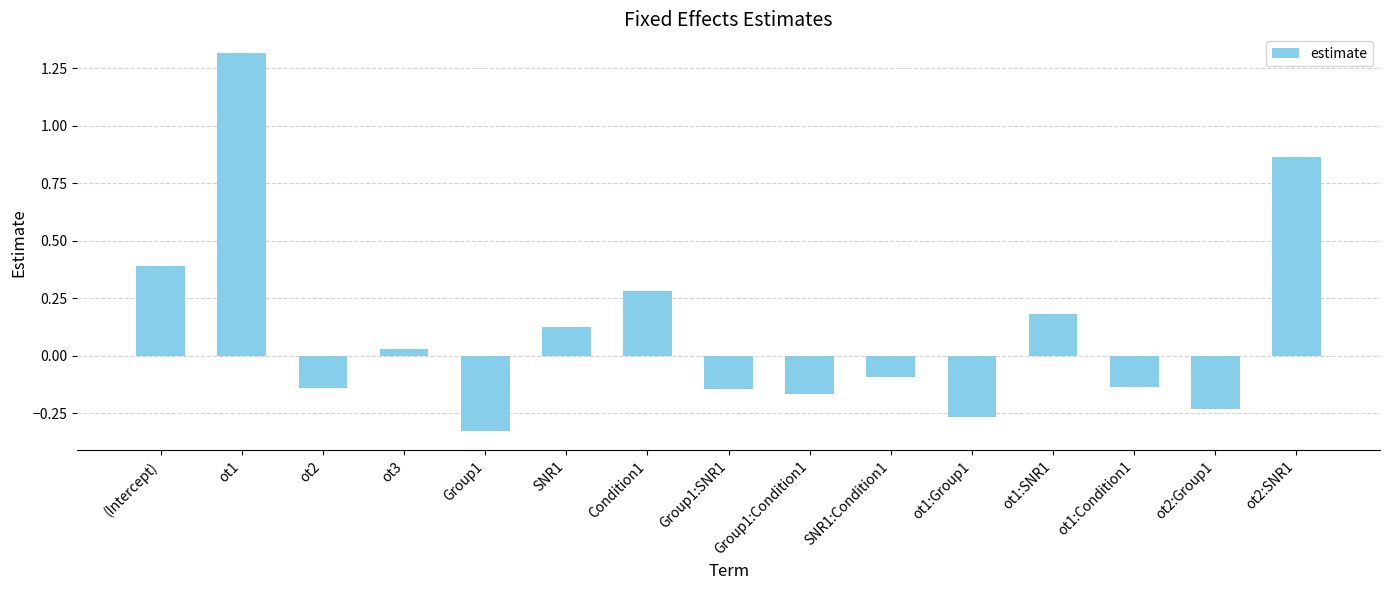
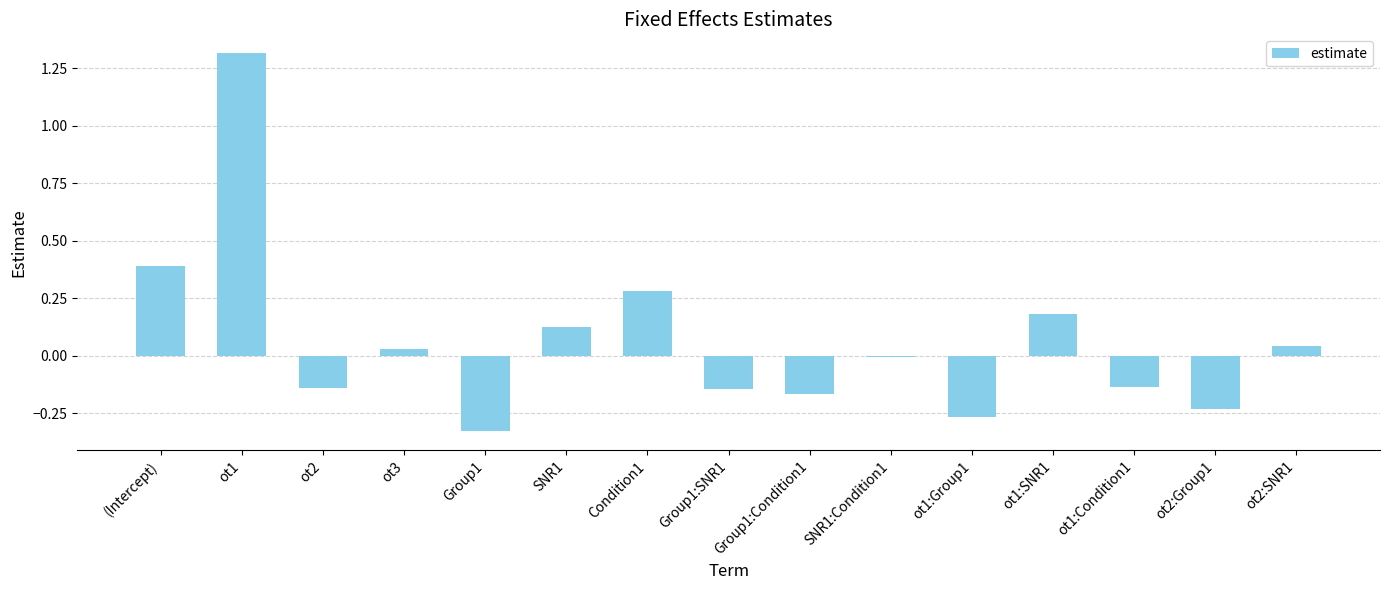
  {
    "(Intercept)": 0.39,
    "ot1": 1.32,
    "ot2": -0.14,
    "ot3": 0.03,
    "Group1": -0.33,
    "SNR1": 0.12,
    "Condition1": 0.28,
    "Group1:SNR1": -0.15,
    "Group1:Condition1": -0.17,
-   "SNR1:Condition1": -0.09,
+   "SNR1:Condition1": 0.00,
    "ot1:Group1": -0.26,
    "ot1:SNR1": 0.18,
    "ot1:Condition1": -0.14,
    "ot2:Group1": -0.23,
-   "ot2:SNR1": 0.87
+   "ot2:SNR1": 0.04
  }
